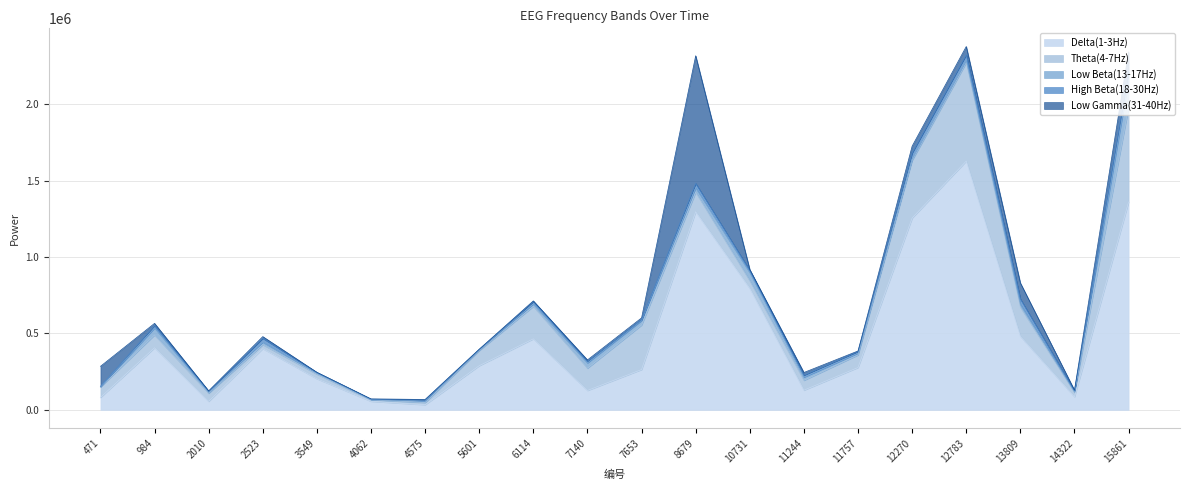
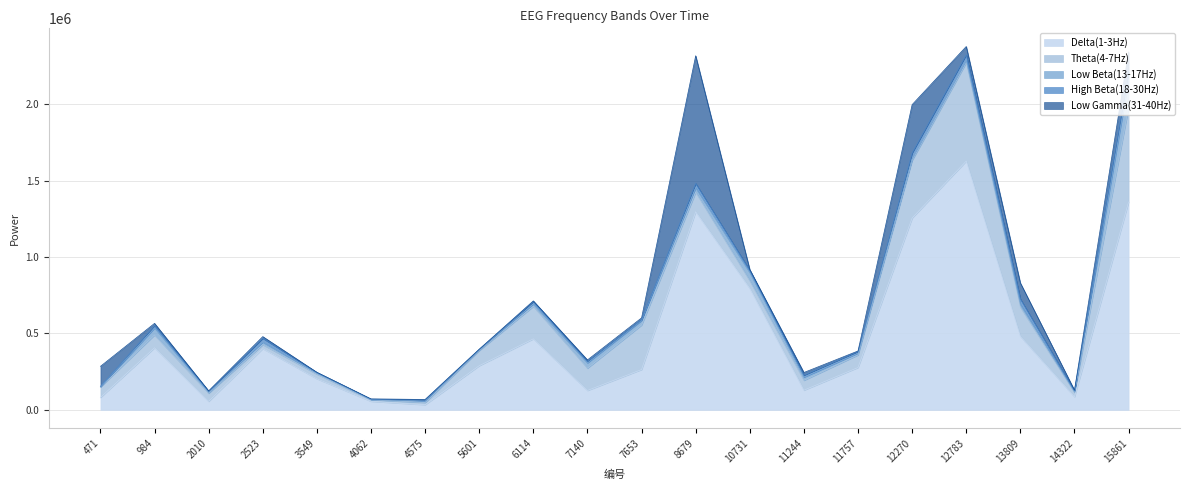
  {
    "Low Gamma(31-40Hz)": {
      "471": 130000,
      "8679": 840000,
      "11244": 20000,
-     "12270": 40000,
+     "12270": 320000,
      "12783": 50000,
      "13809": 100000
    }
  }
